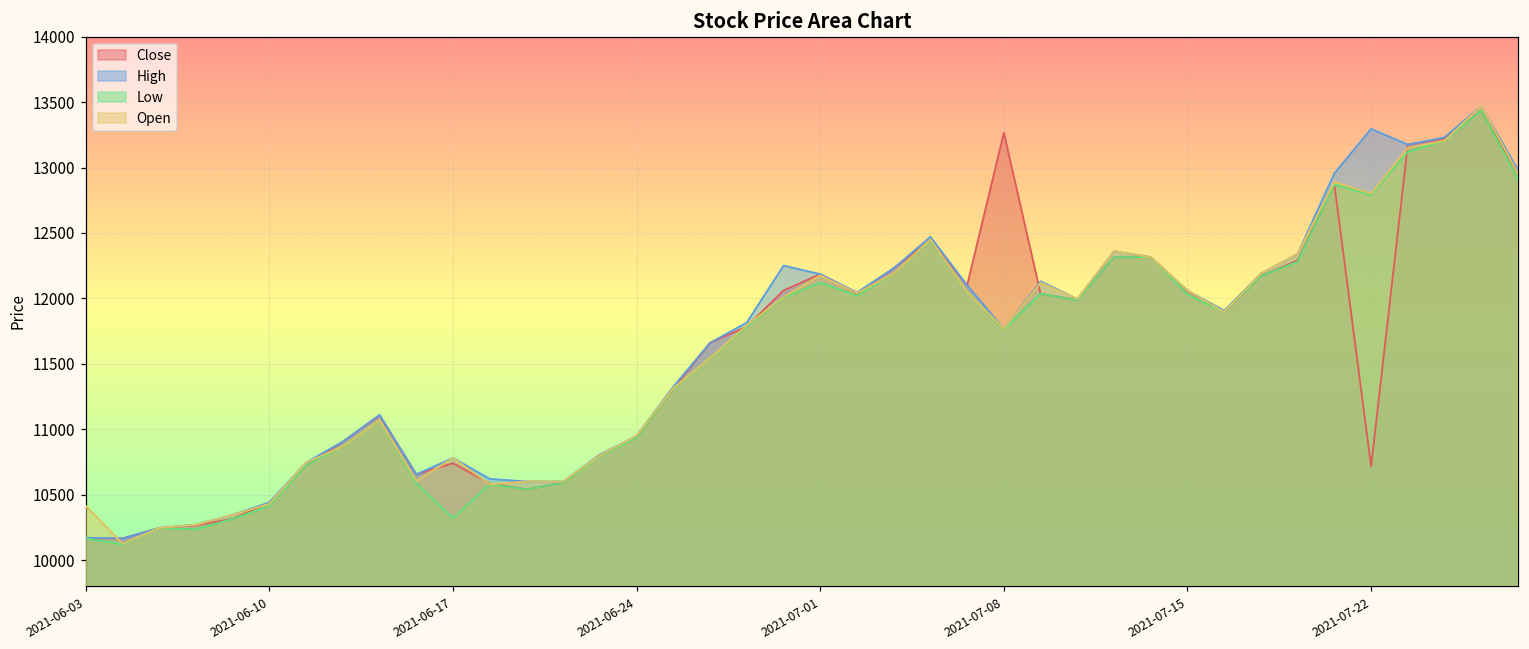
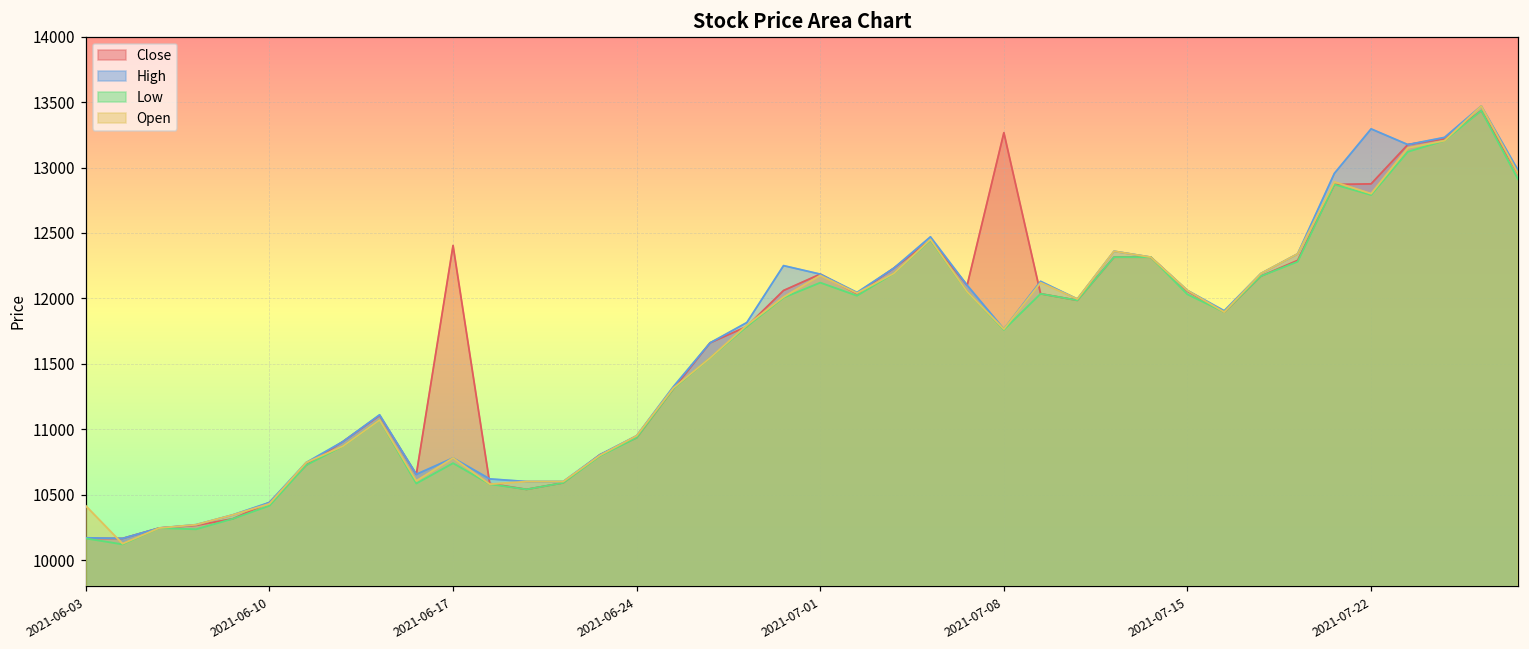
  {
    "Close": {
-     "2021-06-17": 10740,
+     "2021-06-17": 12400,
      "2021-07-08": 13270,
-     "2021-07-22": 10720
+     "2021-07-22": 12880
    },
    "High": {
      "2021-07-22": 13300
    },
    "Low": {
-     "2021-06-17": 10320,
+     "2021-06-17": 10740,
      "2021-07-01": 12120,
      "2021-07-15": 12030
    },
    "Open": {
      "2021-06-03": 10410
    }
  }
